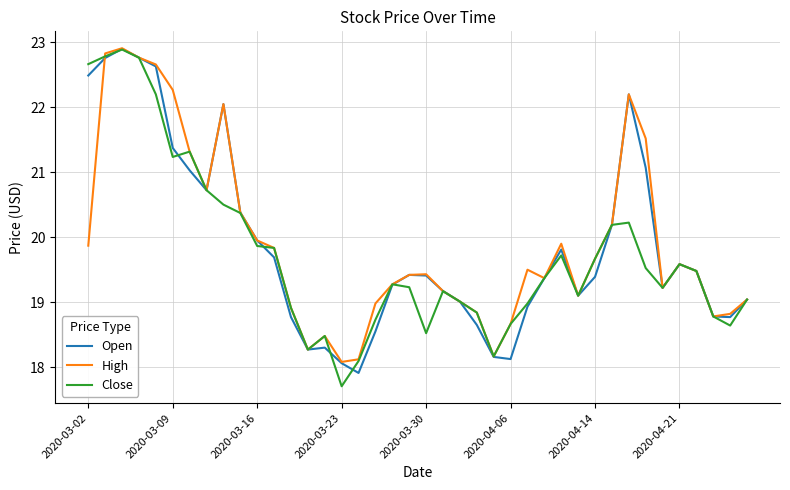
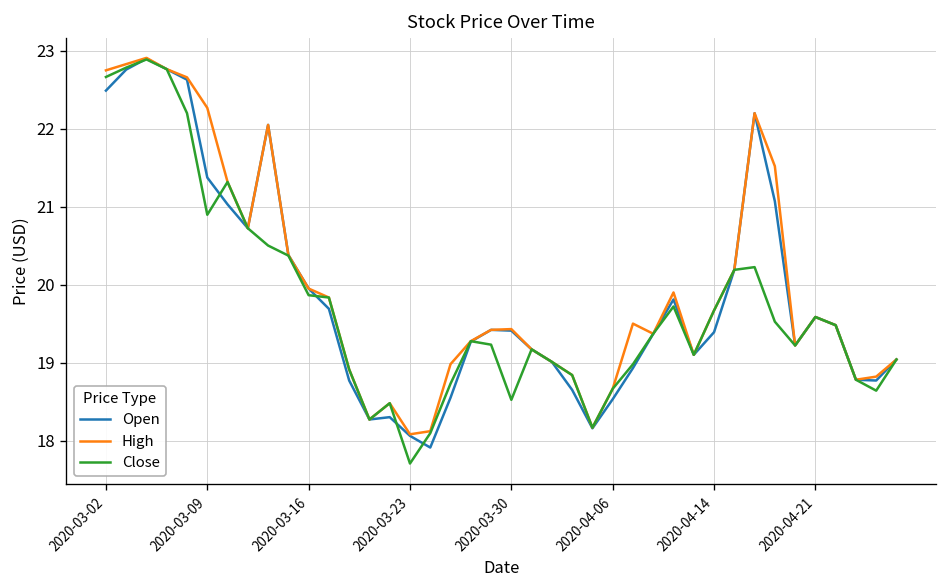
  {
    "Open": {
      "2020-03-02": 22.5,
      "2020-03-09": 21.4,
-     "2020-04-06": 18.1,
+     "2020-04-06": 18.5,
      "2020-04-14": 19.4
    },
    "High": {
-     "2020-03-02": 19.9,
+     "2020-03-02": 22.8,
      "2020-03-09": 22.3
    },
    "Close": {
      "2020-03-02": 22.7,
-     "2020-03-09": 21.2,
+     "2020-03-09": 20.9,
      "2020-03-16": 19.9,
      "2020-03-23": 17.7,
      "2020-03-30": 18.5
    }
  }
